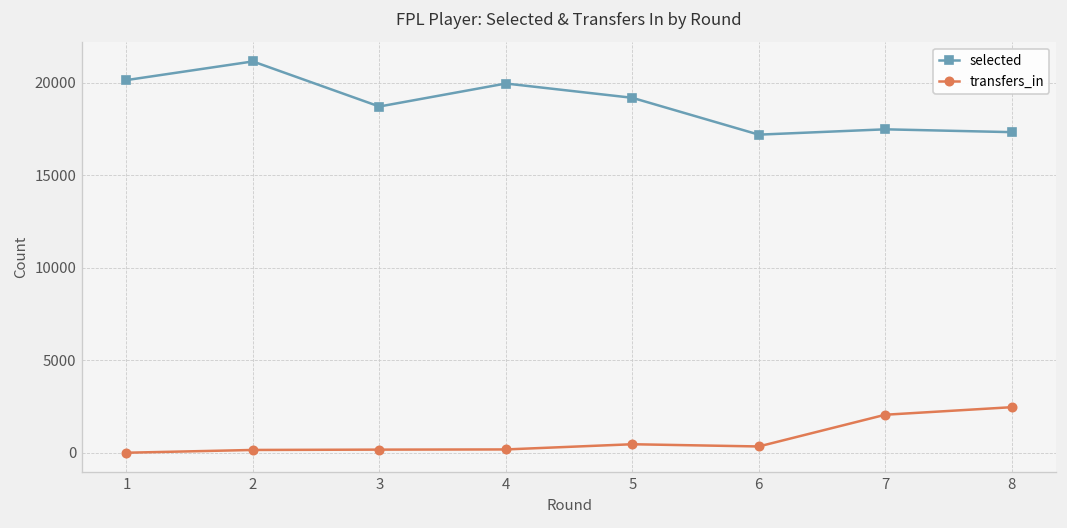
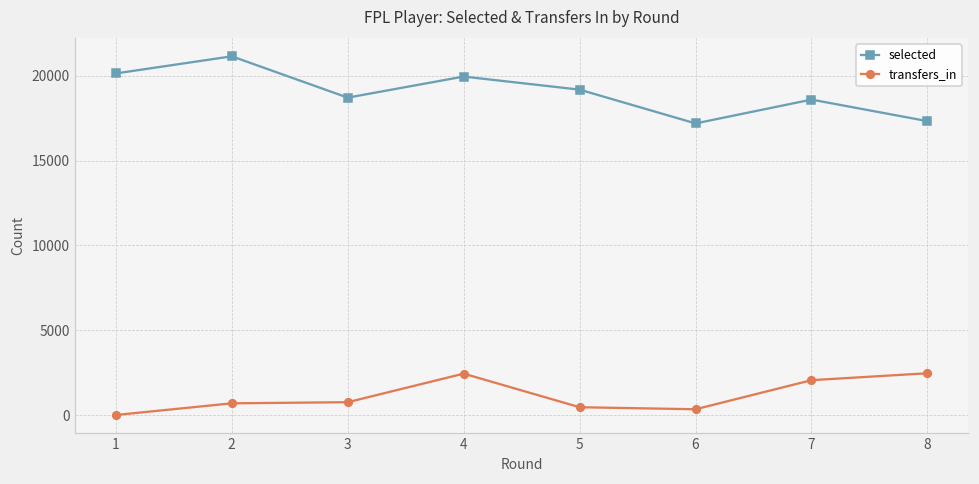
  {
    "selected": {
      "1": 20100,
      "2": 21100,
      "3": 18700,
      "4": 20000,
      "5": 19200,
      "6": 17200,
-     "7": 17500,
+     "7": 18600,
      "8": 17300
    },
    "transfers_in": {
      "1": 0,
-     "2": 200,
-     "3": 200,
-     "4": 200,
+     "2": 700,
+     "3": 800,
+     "4": 2400,
      "5": 500,
      "6": 300,
      "7": 2100,
      "8": 2500
    }
  }
